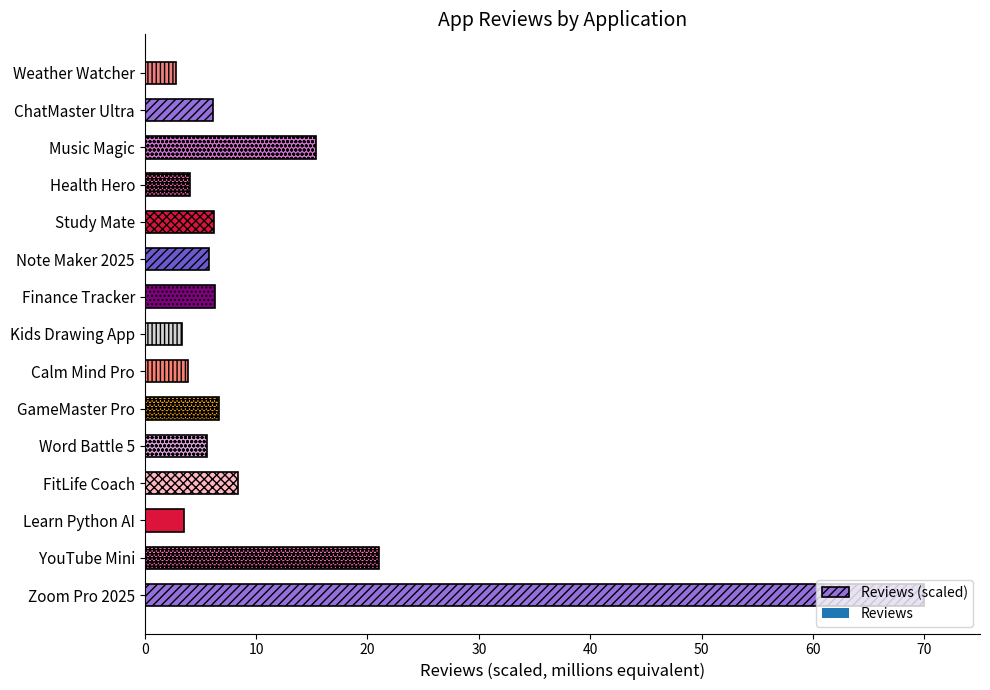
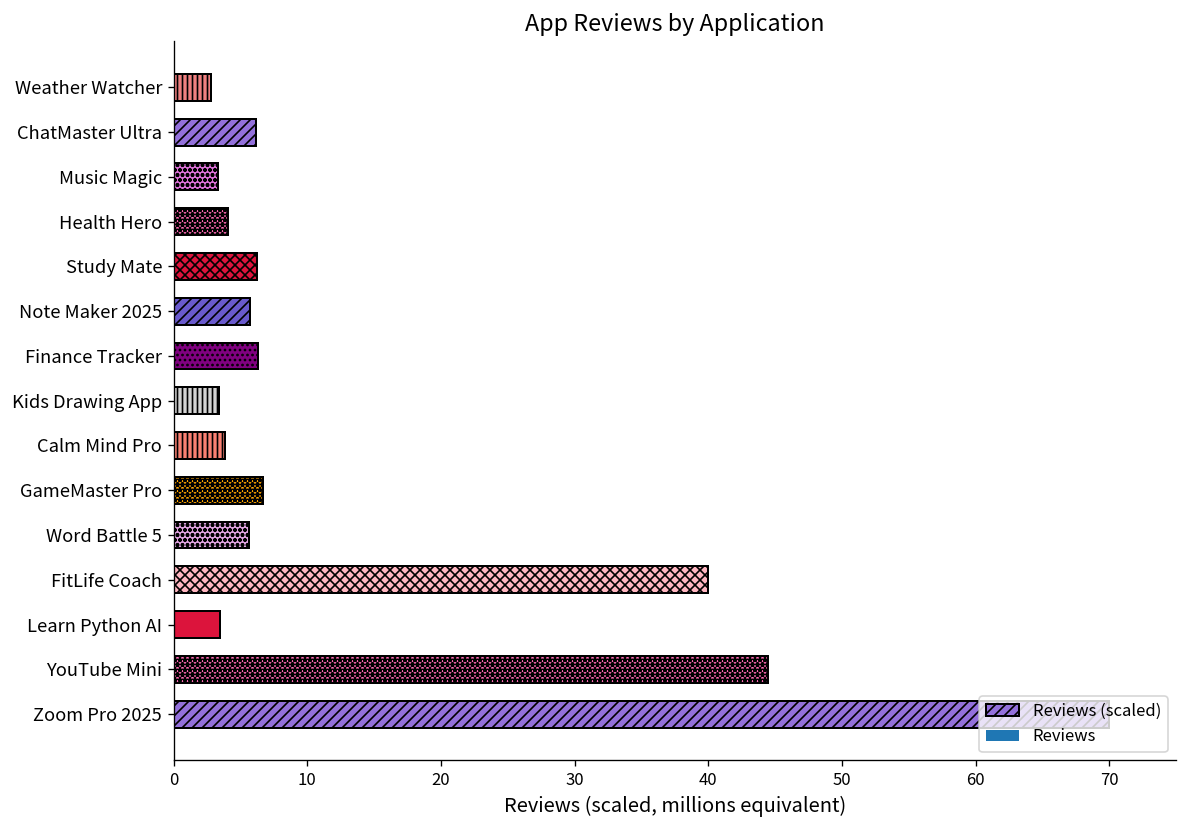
  {
    "Weather Watcher": 2.8,
    "ChatMaster Ultra": 6.2,
-   "Music Magic": 15.4,
+   "Music Magic": 3.3,
    "Health Hero": 4.1,
    "Study Mate": 6.2,
    "Note Maker 2025": 5.7,
    "Finance Tracker": 6.3,
    "Kids Drawing App": 3.4,
    "Calm Mind Pro": 3.8,
    "GameMaster Pro": 6.7,
    "Word Battle 5": 5.6,
-   "FitLife Coach": 8.4,
+   "FitLife Coach": 40.0,
    "Learn Python AI": 3.5,
-   "YouTube Mini": 21.0
+   "YouTube Mini": 44.5
  }
